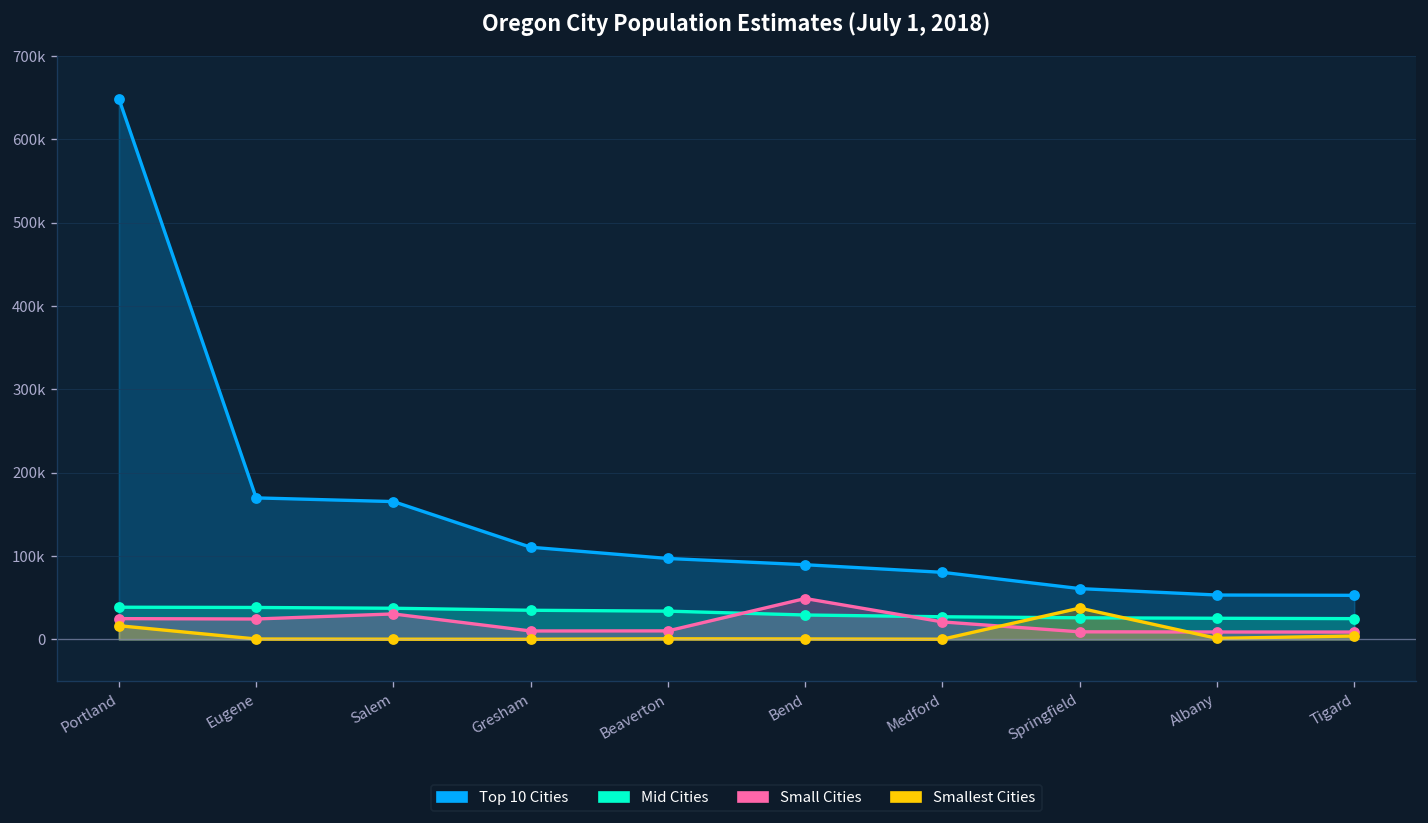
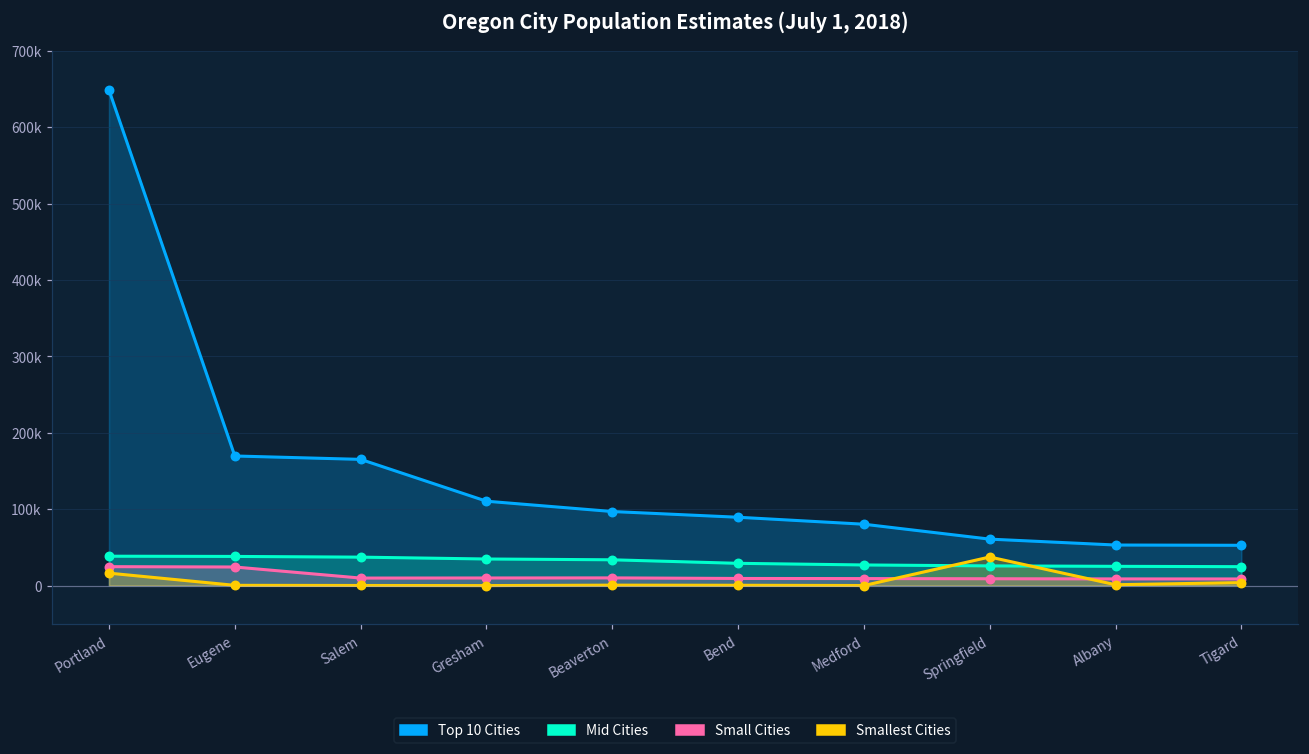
  {
    "Smallest Cities": {
      "Portland": 20000,
      "Eugene": 0,
      "Salem": 0,
      "Gresham": 0,
      "Beaverton": 0,
      "Bend": 0,
      "Medford": 0,
      "Springfield": 40000,
      "Albany": 0,
      "Tigard": 0
    },
    "Small Cities": {
      "Portland": 20000,
      "Eugene": 20000,
-     "Salem": 30000,
+     "Salem": 10000,
      "Gresham": 10000,
      "Beaverton": 10000,
-     "Bend": 50000,
-     "Medford": 20000,
+     "Bend": 10000,
+     "Medford": 10000,
      "Springfield": 10000,
      "Albany": 10000,
      "Tigard": 10000
    }
  }
